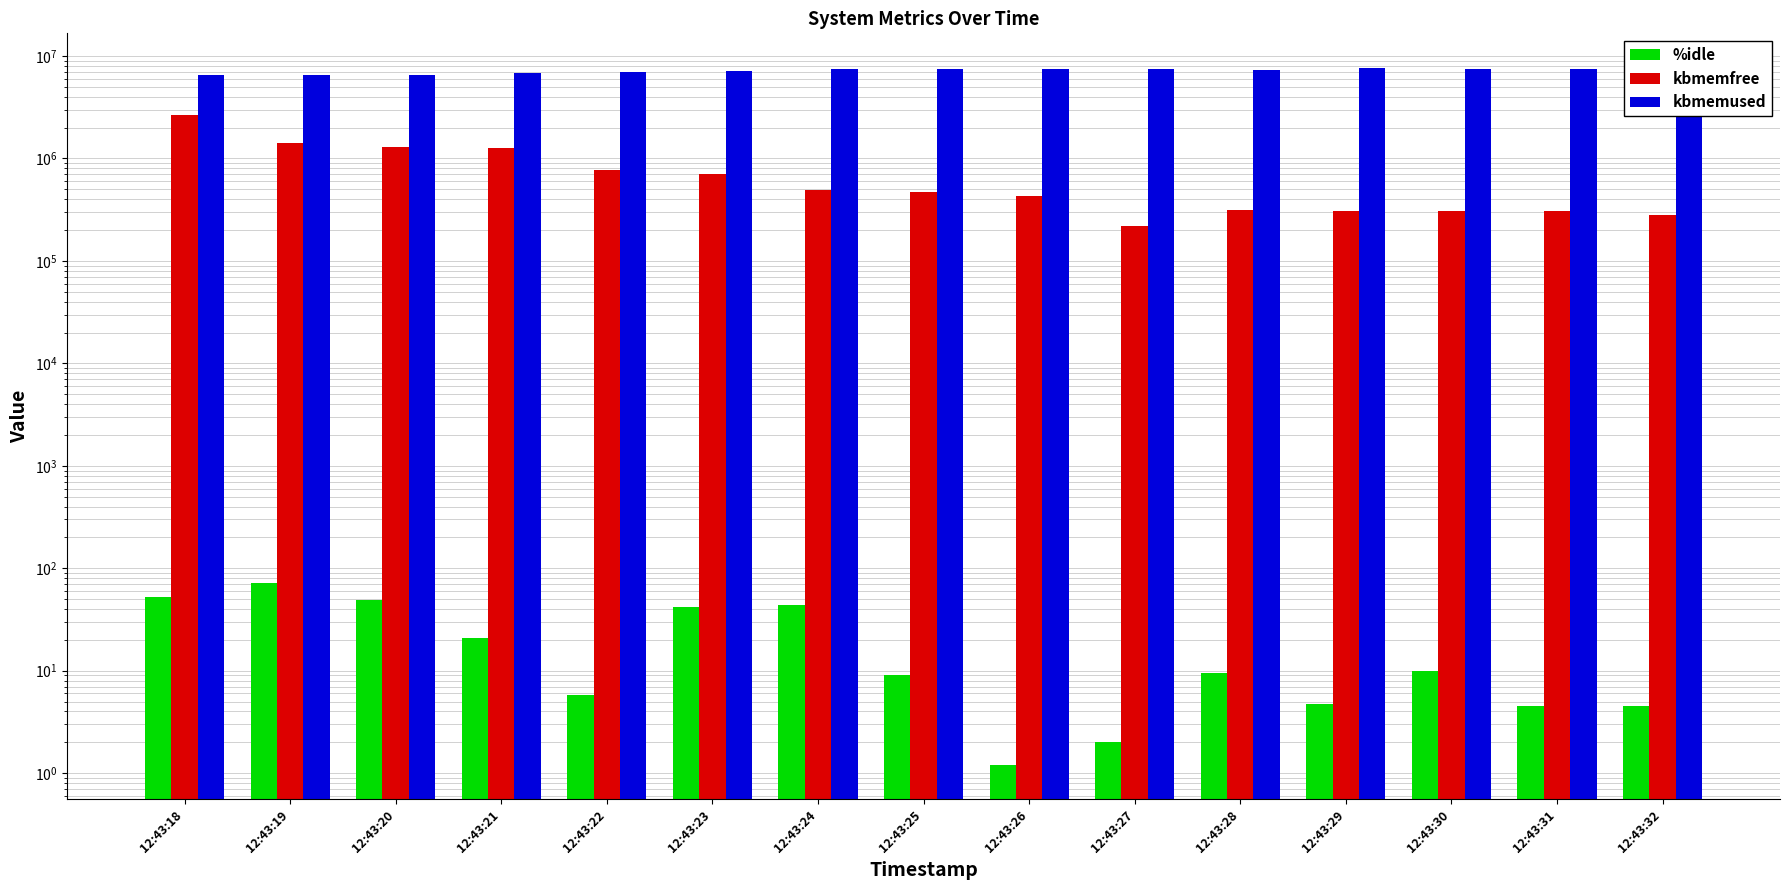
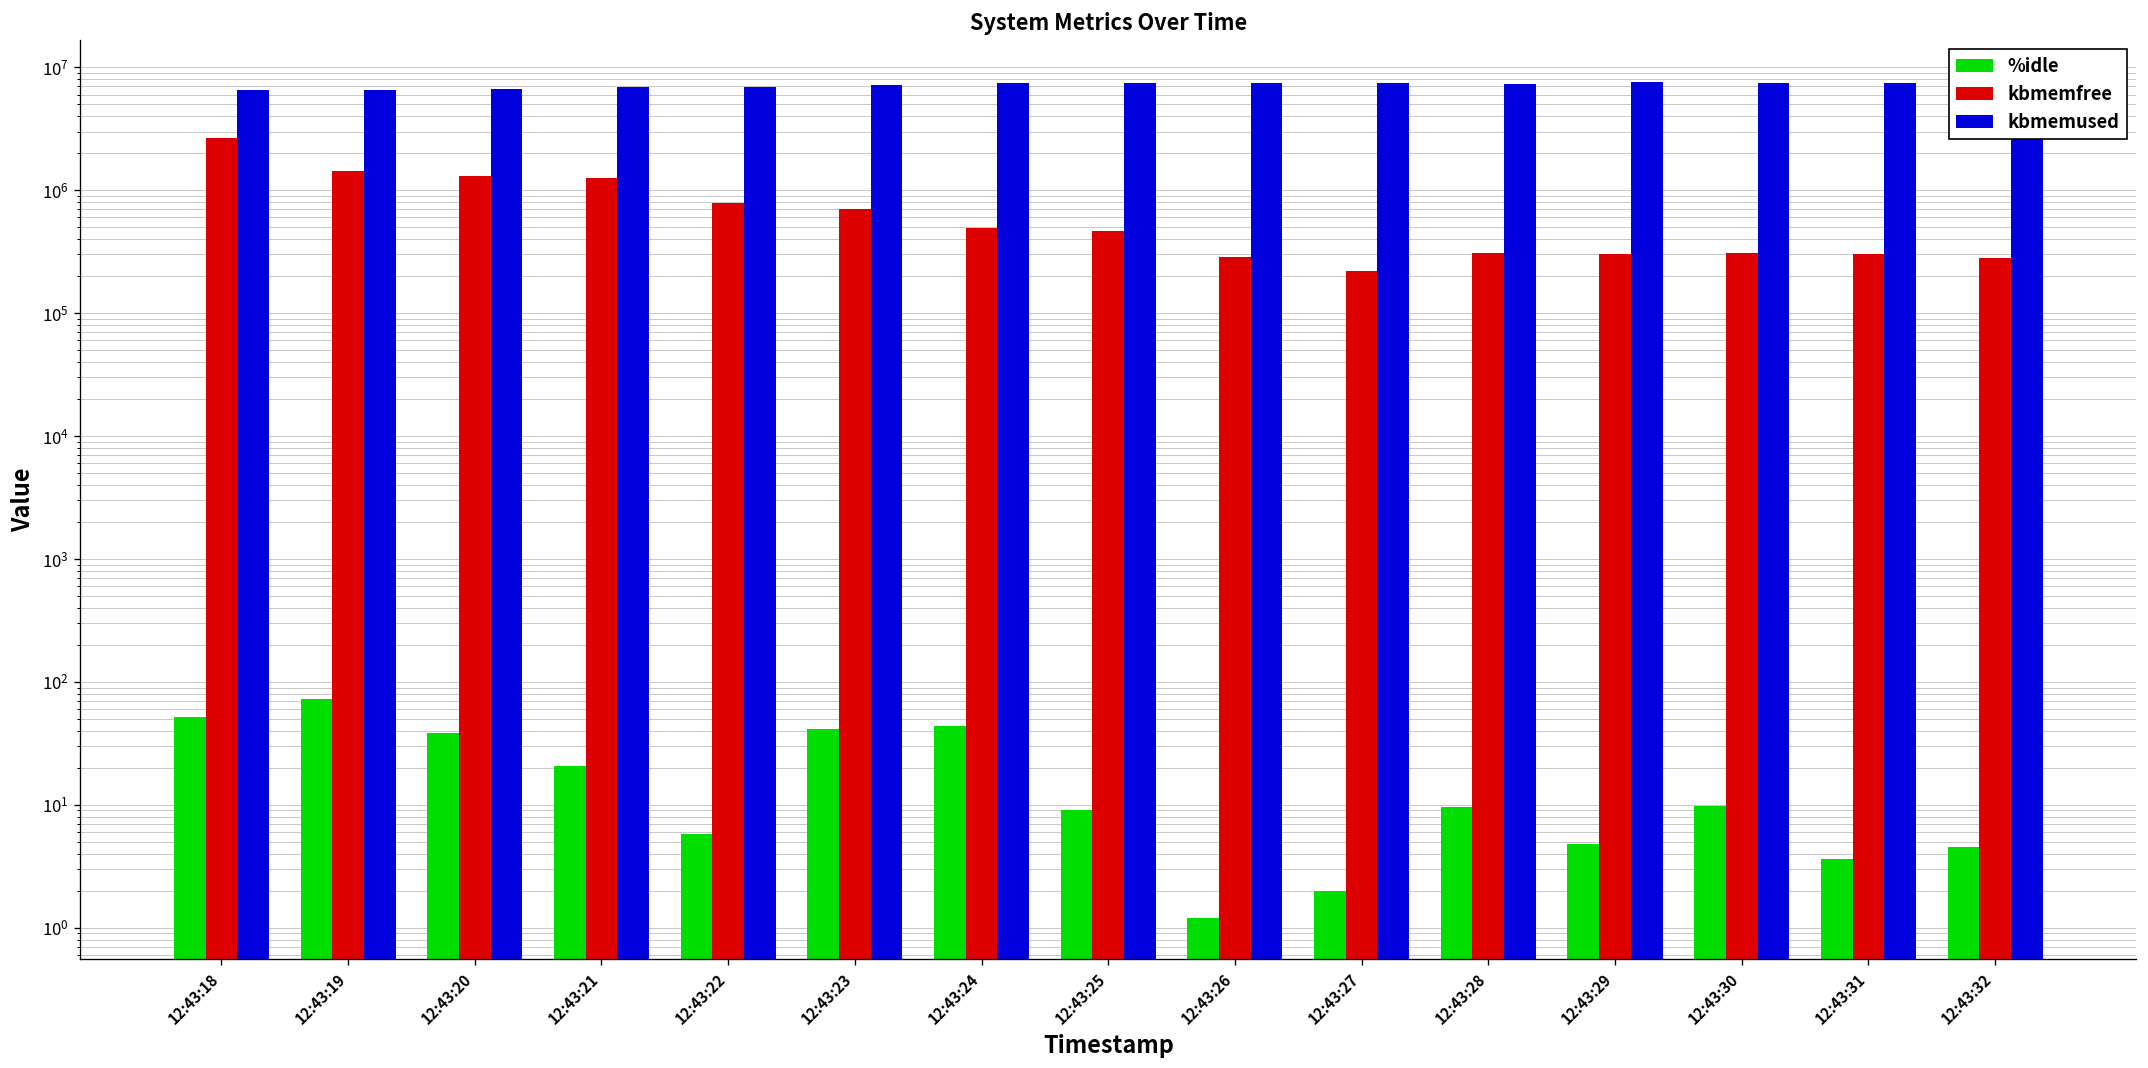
  {
    "%idle": {
      "12:43:18": 50,
      "12:43:19": 70,
-     "12:43:20": 50,
+     "12:43:20": 39,
      "12:43:21": 21,
      "12:43:22": 6,
      "12:43:23": 42,
      "12:43:24": 44,
      "12:43:25": 9,
      "12:43:26": 1.2,
      "12:43:27": 2.0,
      "12:43:28": 10,
      "12:43:29": 5,
      "12:43:30": 10,
-     "12:43:31": 5,
+     "12:43:31": 3.6,
      "12:43:32": 5
    },
    "kbmemfree": {
      "12:43:18": 2600000,
      "12:43:19": 1400000,
      "12:43:20": 1300000,
      "12:43:21": 1300000,
      "12:43:22": 800000,
      "12:43:23": 700000,
      "12:43:24": 500000,
      "12:43:25": 500000,
-     "12:43:26": 430000,
+     "12:43:26": 280000,
      "12:43:27": 220000,
      "12:43:28": 310000,
      "12:43:29": 300000,
      "12:43:30": 310000,
      "12:43:31": 310000,
      "12:43:32": 280000
    },
    "kbmemused": {
      "12:43:18": 7000000,
      "12:43:19": 6000000,
      "12:43:20": 7000000,
      "12:43:21": 7000000,
      "12:43:22": 7000000,
      "12:43:23": 7000000,
      "12:43:24": 7000000,
      "12:43:25": 7000000,
      "12:43:26": 7000000,
      "12:43:27": 7000000,
      "12:43:28": 7000000,
      "12:43:29": 8000000,
      "12:43:30": 7000000,
      "12:43:31": 7000000
    }
  }
